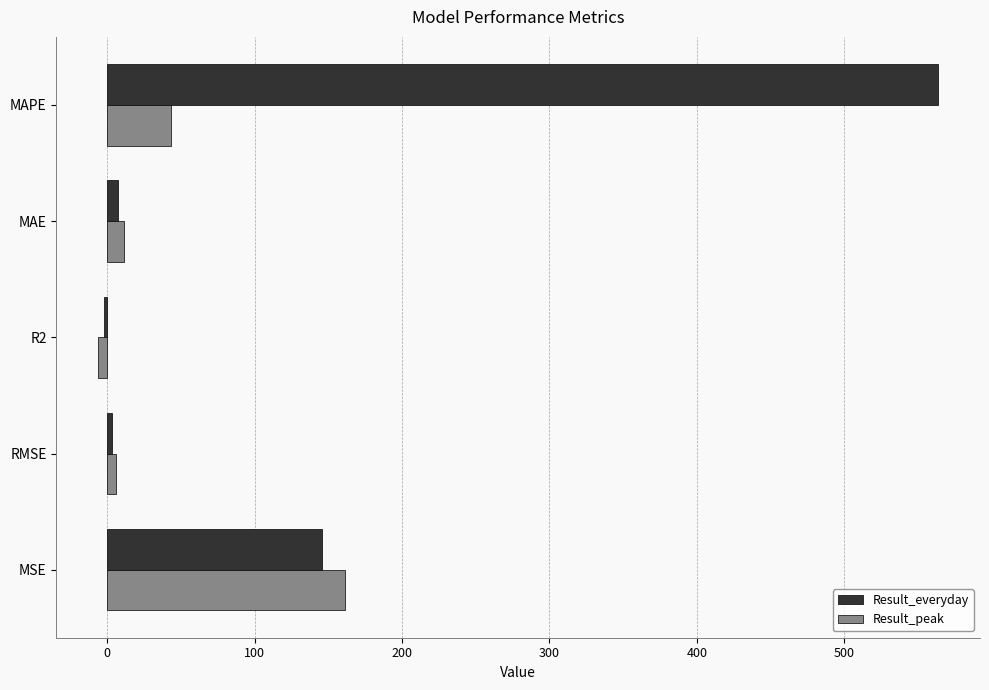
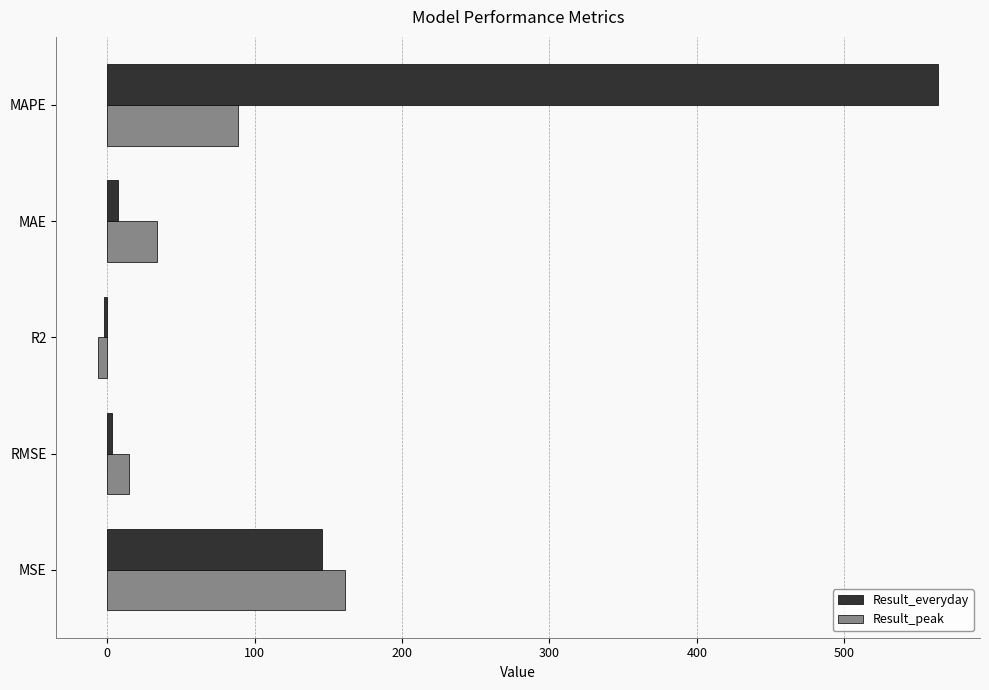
  {
    "Result_everyday": {
      "MAPE": 564,
      "MAE": 7,
      "R2": -2,
      "RMSE": 3,
      "MSE": 146
    },
    "Result_peak": {
-     "MAPE": 43,
-     "MAE": 11,
+     "MAPE": 88,
+     "MAE": 34,
      "R2": -6,
-     "RMSE": 6,
+     "RMSE": 14,
      "MSE": 162
    }
  }
